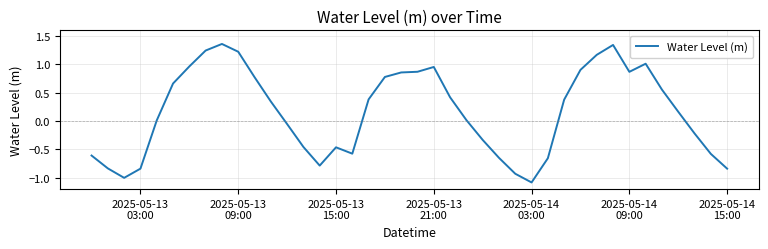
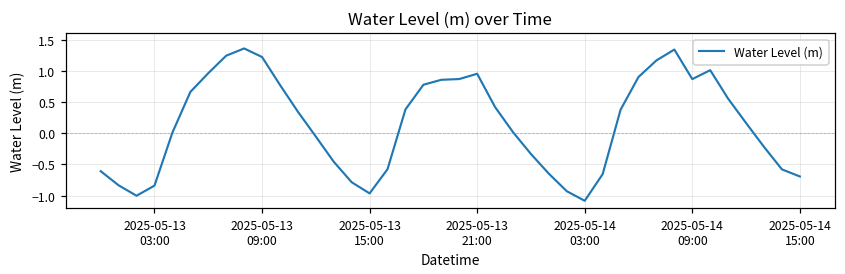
  {
    "2025-05-13 03:00": -0.8,
    "2025-05-13 09:00": 1.2,
-   "2025-05-13 15:00": -0.5,
+   "2025-05-13 15:00": -1.0,
    "2025-05-13 21:00": 1.0,
    "2025-05-14 03:00": -1.1,
    "2025-05-14 09:00": 0.9,
-   "2025-05-14 15:00": -0.8
+   "2025-05-14 15:00": -0.7
  }
